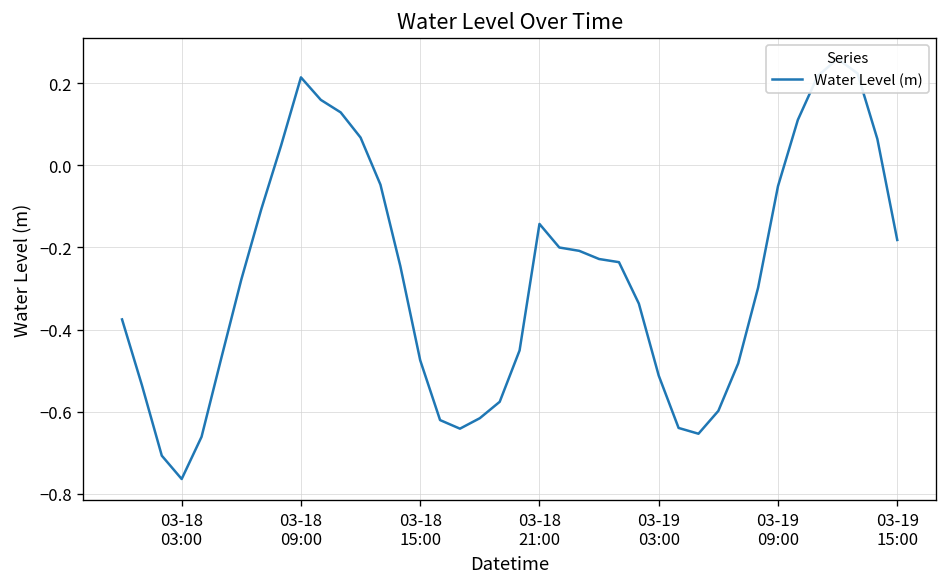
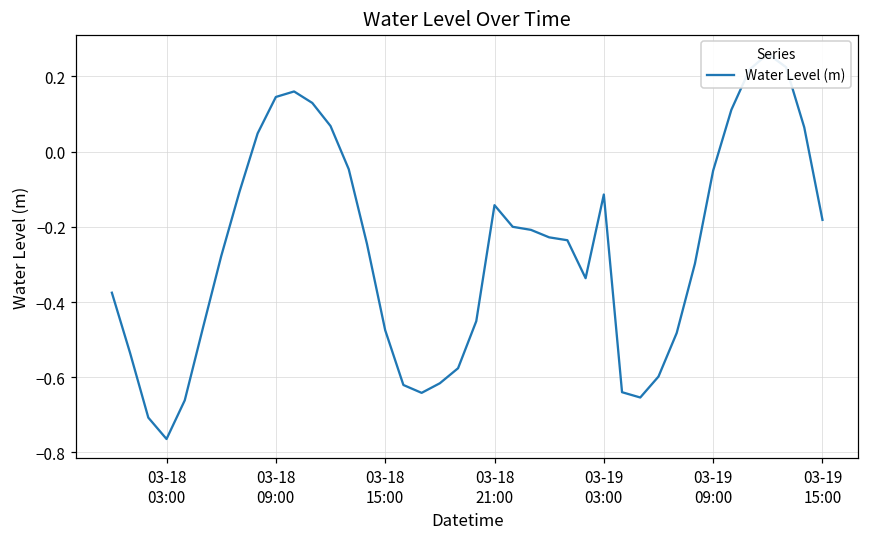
  {
    "03-18 03:00": -0.76,
-   "03-18 09:00": 0.21,
+   "03-18 09:00": 0.15,
    "03-18 15:00": -0.47,
    "03-18 21:00": -0.14,
-   "03-19 03:00": -0.51,
+   "03-19 03:00": -0.11,
    "03-19 09:00": -0.05,
    "03-19 15:00": -0.18
  }
